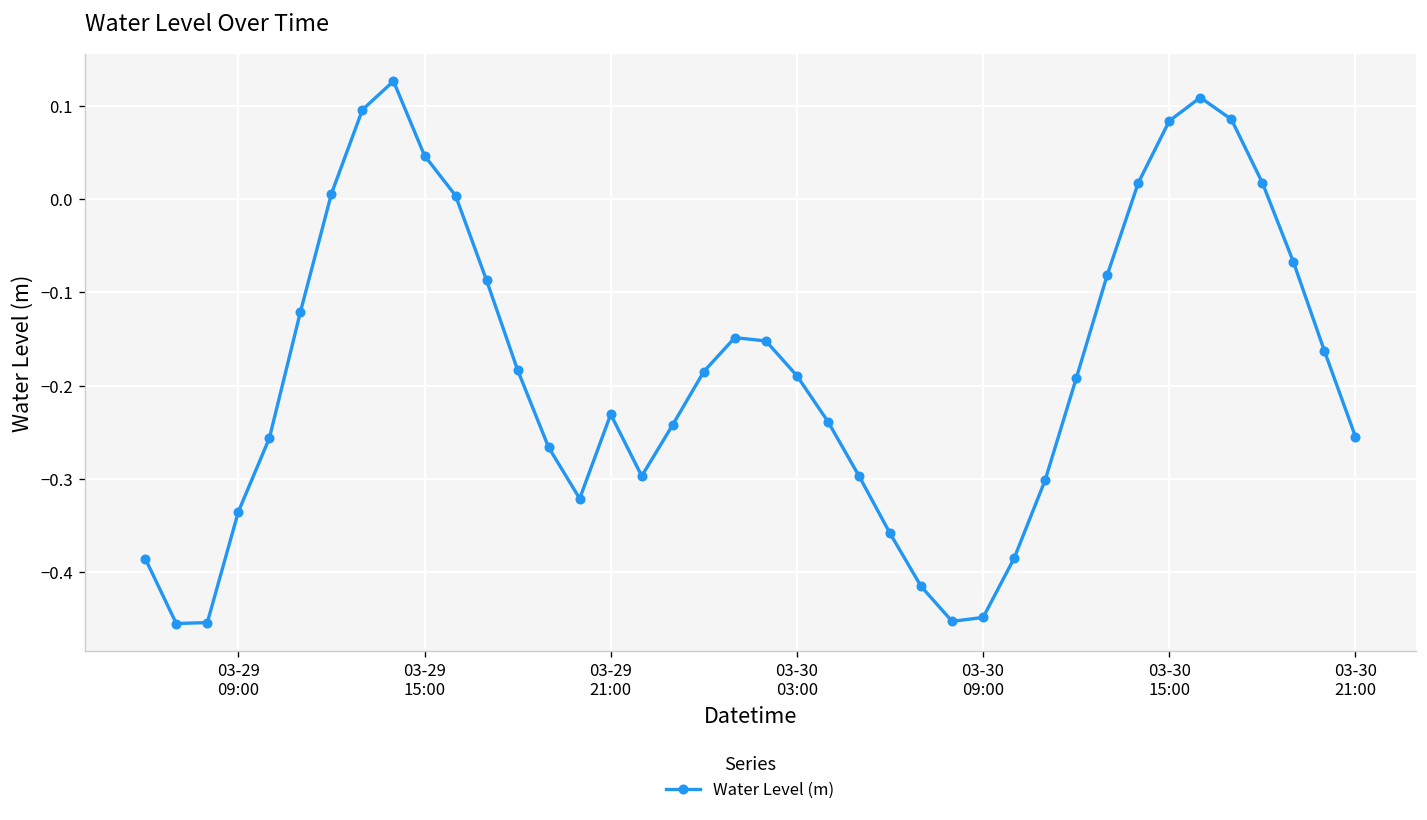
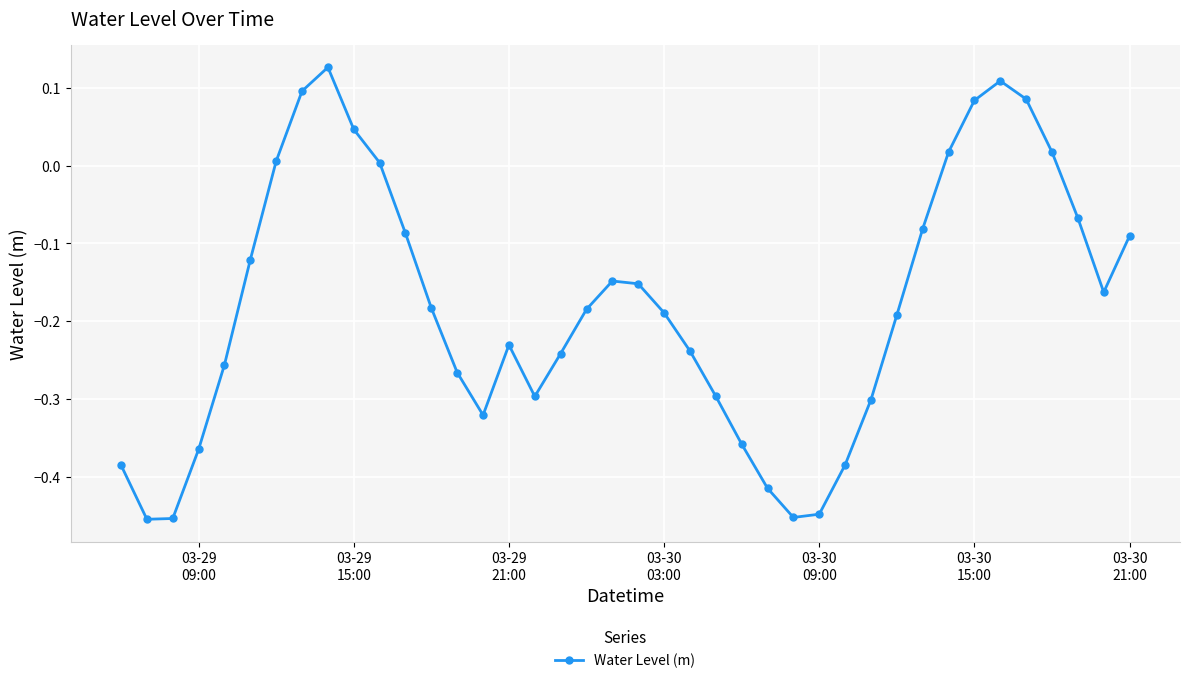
  {
-   "03-29 09:00": -0.33,
+   "03-29 09:00": -0.36,
    "03-29 15:00": 0.05,
    "03-29 21:00": -0.23,
    "03-30 03:00": -0.19,
    "03-30 09:00": -0.45,
    "03-30 15:00": 0.08,
-   "03-30 21:00": -0.25
+   "03-30 21:00": -0.09
  }
